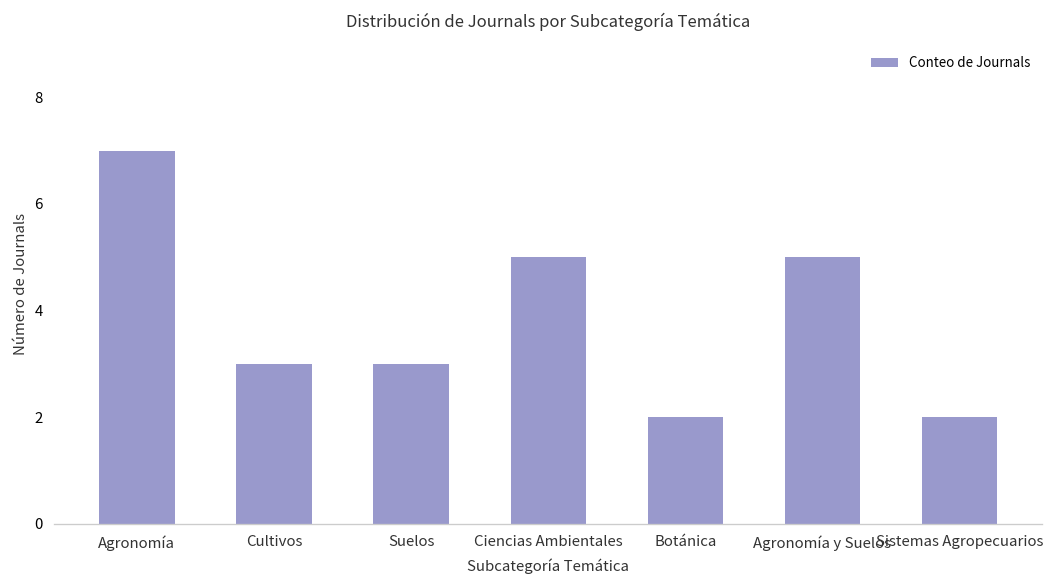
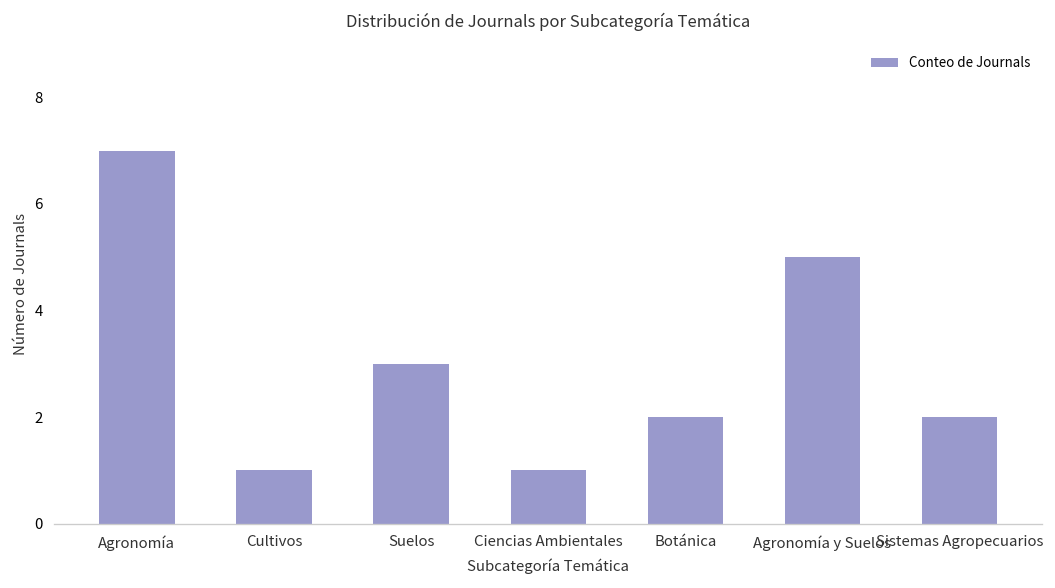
  {
    "Agronomía": 7,
-   "Cultivos": 3,
+   "Cultivos": 1,
    "Suelos": 3,
-   "Ciencias Ambientales": 5,
+   "Ciencias Ambientales": 1,
    "Botánica": 2,
    "Agronomía y Suelos": 5,
    "Sistemas Agropecuarios": 2
  }
